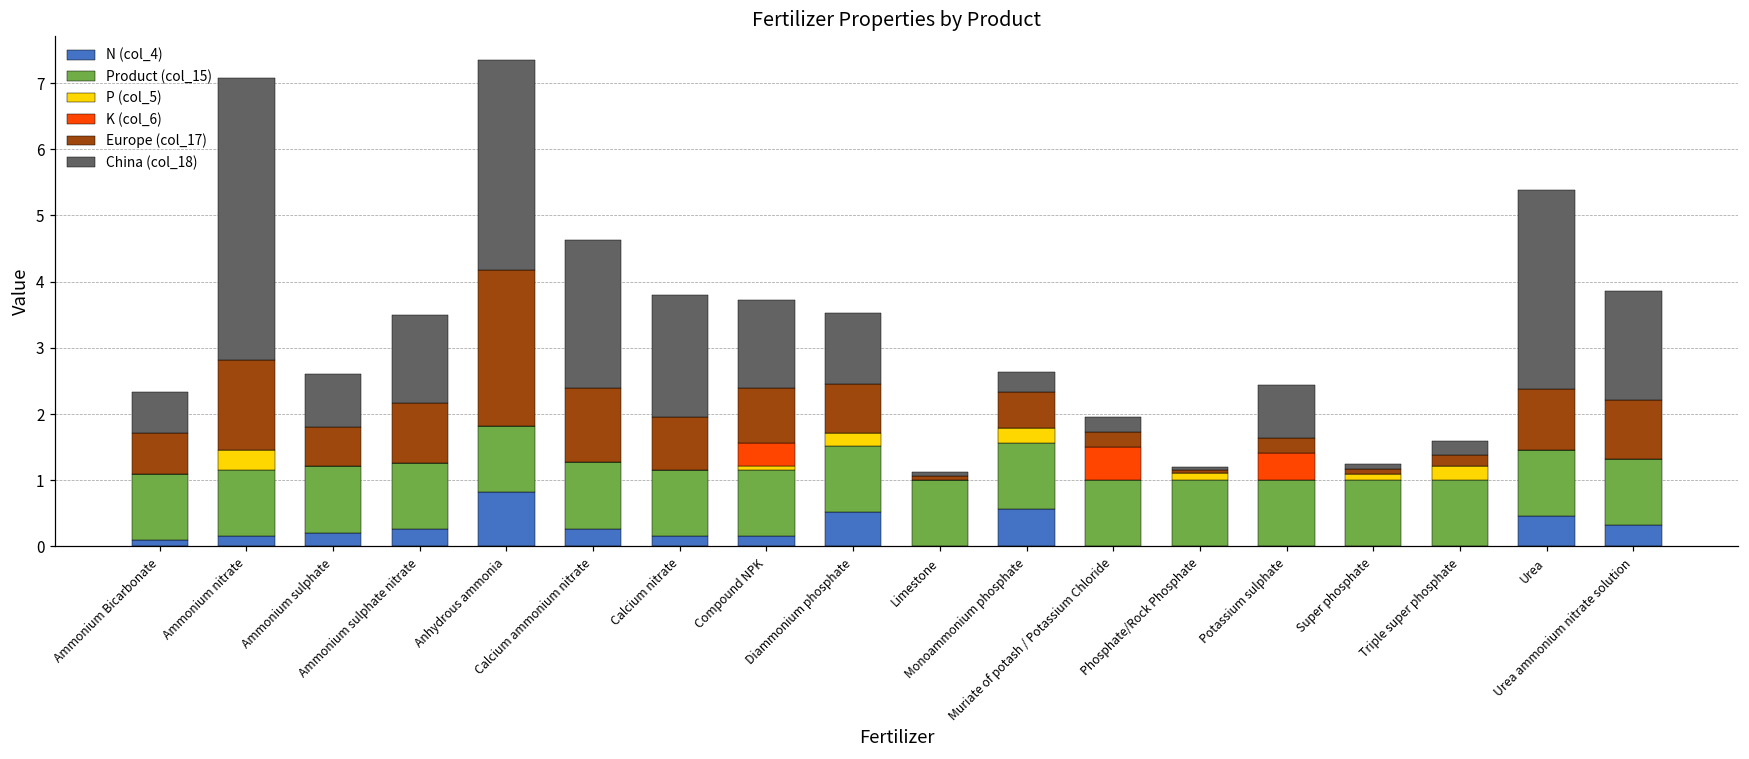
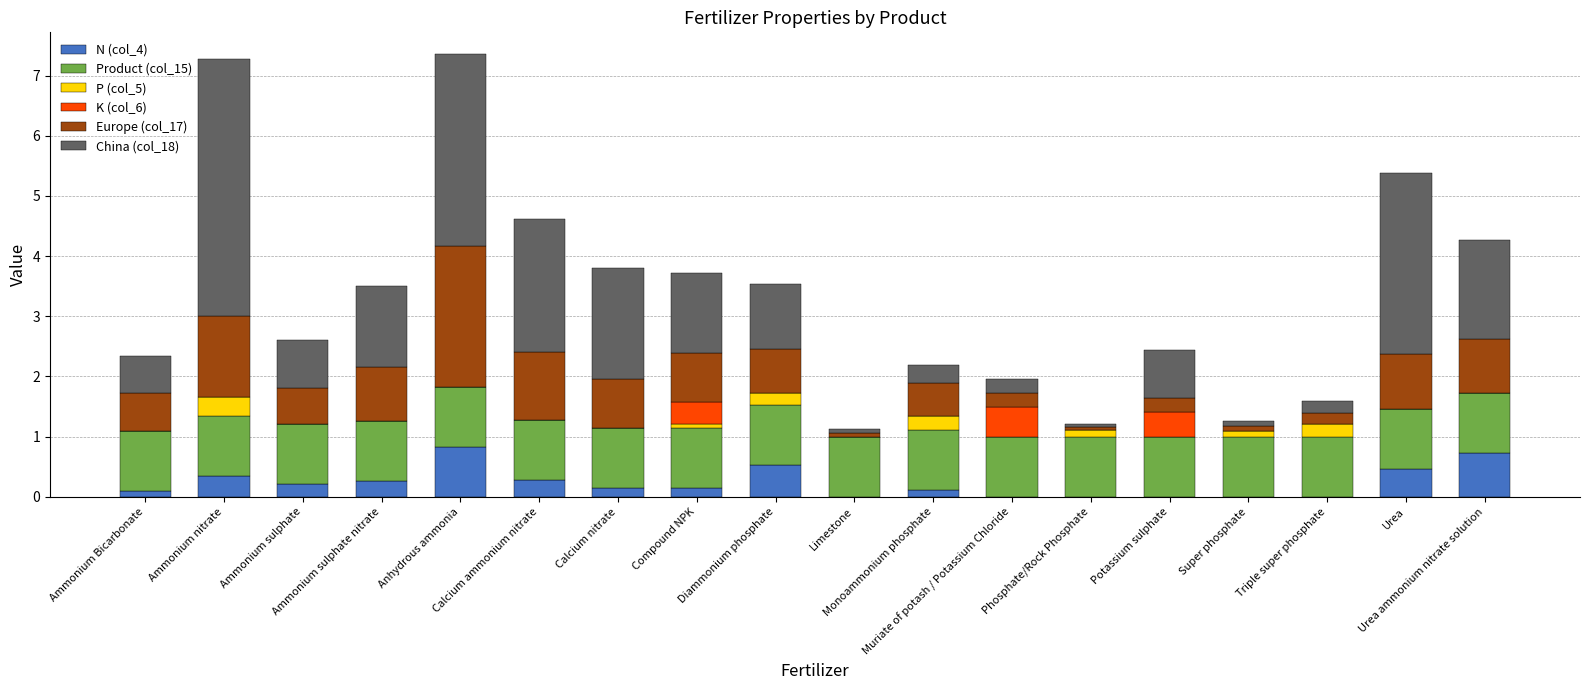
  {
    "N (col_4)": {
      "Ammonium Bicarbonate": 0.1,
-     "Ammonium nitrate": 0.2,
+     "Ammonium nitrate": 0.4,
      "Ammonium sulphate": 0.2,
      "Ammonium sulphate nitrate": 0.3,
      "Anhydrous ammonia": 0.8,
      "Calcium ammonium nitrate": 0.3,
      "Calcium nitrate": 0.2,
      "Compound NPK": 0.2,
      "Diammonium phosphate": 0.5,
      "Limestone": 0.0,
-     "Monoammonium phosphate": 0.6,
+     "Monoammonium phosphate": 0.1,
      "Muriate of potash / Potassium Chloride": 0.0,
      "Phosphate/Rock Phosphate": 0.0,
      "Potassium sulphate": 0.0,
      "Super phosphate": 0.0,
      "Triple super phosphate": 0.0,
      "Urea": 0.5,
-     "Urea ammonium nitrate solution": 0.3
+     "Urea ammonium nitrate solution": 0.7
    },
    "Product (col_15)": {
      "Ammonium Bicarbonate": 1.0,
      "Ammonium nitrate": 1.0,
      "Ammonium sulphate": 1.0,
      "Ammonium sulphate nitrate": 1.0,
      "Anhydrous ammonia": 1.0,
      "Calcium ammonium nitrate": 1.0,
      "Calcium nitrate": 1.0,
      "Compound NPK": 1.0,
      "Diammonium phosphate": 1.0,
      "Limestone": 1.0,
      "Monoammonium phosphate": 1.0,
      "Muriate of potash / Potassium Chloride": 1.0,
      "Phosphate/Rock Phosphate": 1.0,
      "Potassium sulphate": 1.0,
      "Super phosphate": 1.0,
      "Triple super phosphate": 1.0,
      "Urea": 1.0,
      "Urea ammonium nitrate solution": 1.0
    },
    "P (col_5)": {
      "Ammonium Bicarbonate": 0.0,
      "Ammonium nitrate": 0.3,
      "Ammonium sulphate": 0.0,
      "Ammonium sulphate nitrate": 0.0,
      "Anhydrous ammonia": 0.0,
      "Calcium ammonium nitrate": 0.0,
      "Calcium nitrate": 0.0,
      "Compound NPK": 0.1,
      "Diammonium phosphate": 0.2,
      "Limestone": 0.0,
      "Monoammonium phosphate": 0.2,
      "Muriate of potash / Potassium Chloride": 0.0,
      "Phosphate/Rock Phosphate": 0.1,
      "Potassium sulphate": 0.0,
      "Super phosphate": 0.1,
      "Triple super phosphate": 0.2,
      "Urea": 0.0,
      "Urea ammonium nitrate solution": 0.0
    },
    "K (col_6)": {
      "Ammonium Bicarbonate": 0.0,
      "Ammonium nitrate": 0.0,
      "Ammonium sulphate": 0.0,
      "Ammonium sulphate nitrate": 0.0,
      "Anhydrous ammonia": 0.0,
      "Calcium ammonium nitrate": 0.0,
      "Calcium nitrate": 0.0,
      "Compound NPK": 0.4,
      "Diammonium phosphate": 0.0,
      "Limestone": 0.0,
      "Monoammonium phosphate": 0.0,
      "Muriate of potash / Potassium Chloride": 0.5,
      "Phosphate/Rock Phosphate": 0.0,
      "Potassium sulphate": 0.4,
      "Super phosphate": 0.0,
      "Triple super phosphate": 0.0,
      "Urea": 0.0,
      "Urea ammonium nitrate solution": 0.0
    },
    "Europe (col_17)": {
      "Ammonium Bicarbonate": 0.6,
      "Ammonium nitrate": 1.4,
      "Ammonium sulphate": 0.6,
      "Ammonium sulphate nitrate": 0.9,
      "Anhydrous ammonia": 2.4,
      "Calcium ammonium nitrate": 1.1,
      "Calcium nitrate": 0.8,
      "Compound NPK": 0.8,
      "Diammonium phosphate": 0.7,
      "Limestone": 0.1,
      "Monoammonium phosphate": 0.6,
      "Muriate of potash / Potassium Chloride": 0.2,
      "Phosphate/Rock Phosphate": 0.0,
      "Potassium sulphate": 0.2,
      "Super phosphate": 0.1,
      "Triple super phosphate": 0.2,
      "Urea": 0.9,
      "Urea ammonium nitrate solution": 0.9
    },
    "China (col_18)": {
      "Ammonium Bicarbonate": 0.6,
      "Ammonium nitrate": 4.3,
      "Ammonium sulphate": 0.8,
      "Ammonium sulphate nitrate": 1.3,
      "Anhydrous ammonia": 3.2,
      "Calcium ammonium nitrate": 2.2,
      "Calcium nitrate": 1.8,
      "Compound NPK": 1.3,
      "Diammonium phosphate": 1.1,
      "Limestone": 0.1,
      "Monoammonium phosphate": 0.3,
      "Muriate of potash / Potassium Chloride": 0.2,
      "Phosphate/Rock Phosphate": 0.0,
      "Potassium sulphate": 0.8,
      "Super phosphate": 0.1,
      "Triple super phosphate": 0.2,
      "Urea": 3.0,
      "Urea ammonium nitrate solution": 1.7
    }
  }
